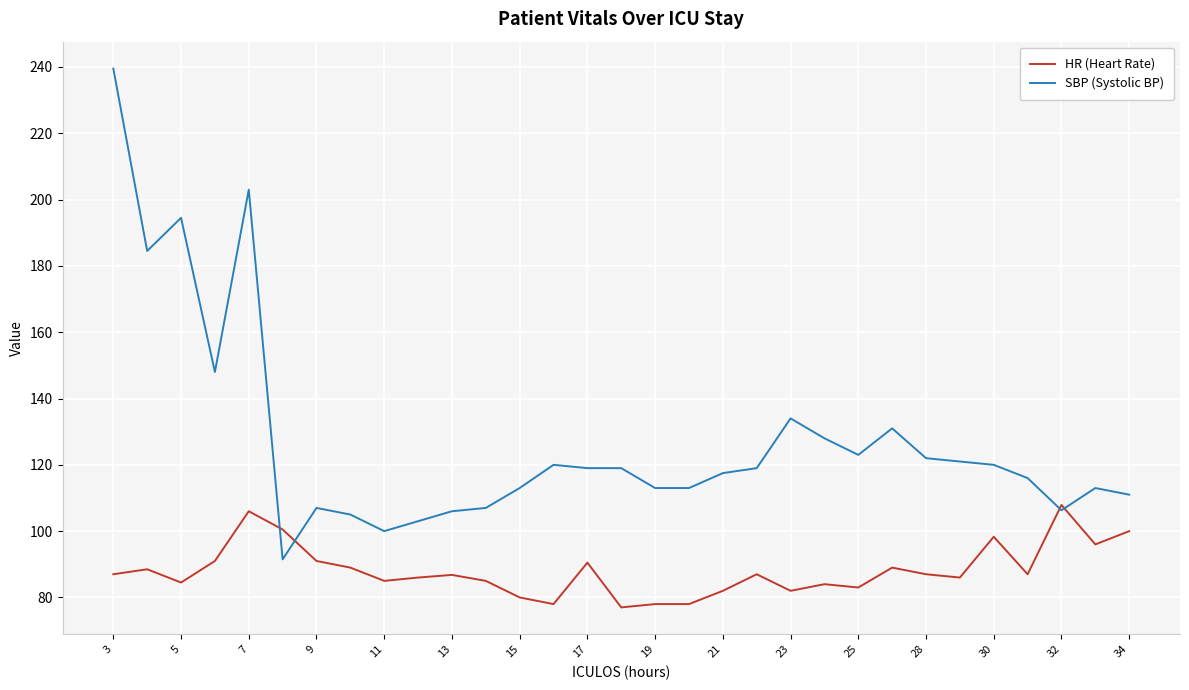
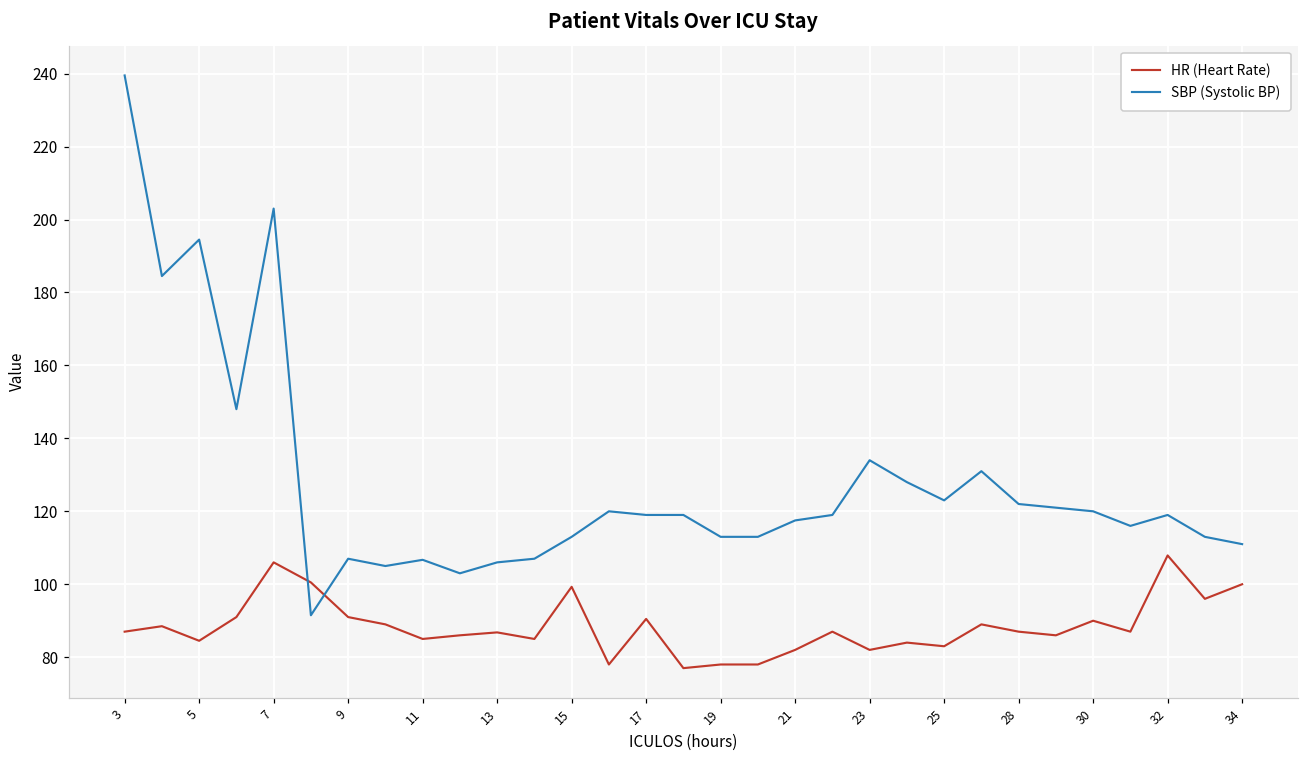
  {
    "HR (Heart Rate)": {
      "3": 87,
      "5": 85,
      "7": 106,
      "9": 91,
      "11": 85,
      "13": 87,
-     "15": 80,
+     "15": 99,
      "17": 91,
      "19": 78,
      "21": 82,
      "23": 82,
      "25": 83,
      "28": 87,
-     "30": 98,
+     "30": 90,
      "32": 108,
      "34": 100
    },
    "SBP (Systolic BP)": {
      "3": 240,
      "5": 195,
      "7": 203,
      "9": 107,
-     "11": 100,
+     "11": 107,
      "13": 106,
      "15": 113,
      "17": 119,
      "19": 113,
      "21": 118,
      "23": 134,
      "25": 123,
      "28": 122,
      "30": 120,
-     "32": 106,
+     "32": 119,
      "34": 111
    }
  }
